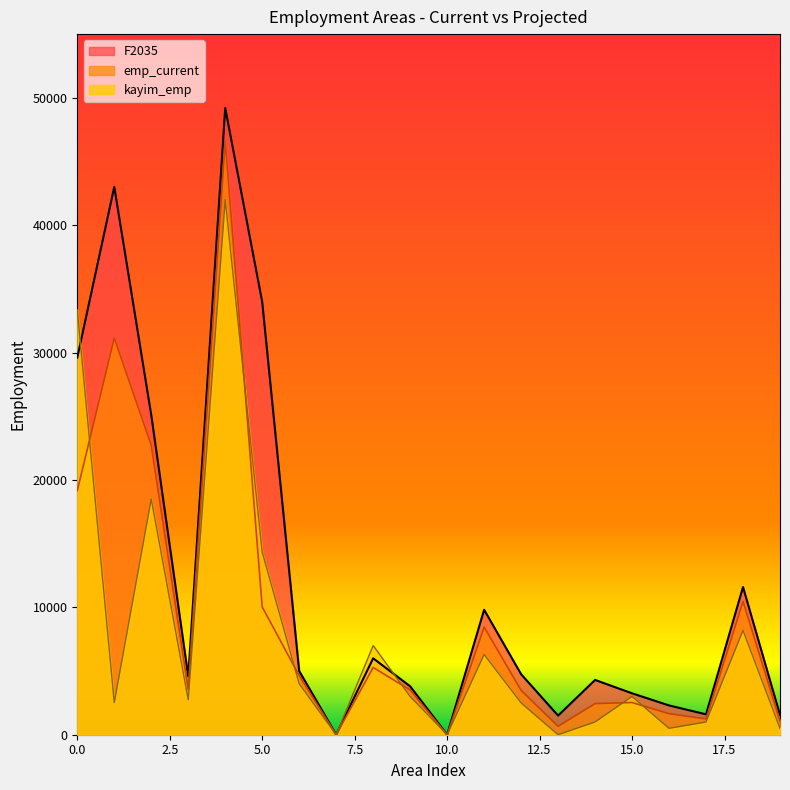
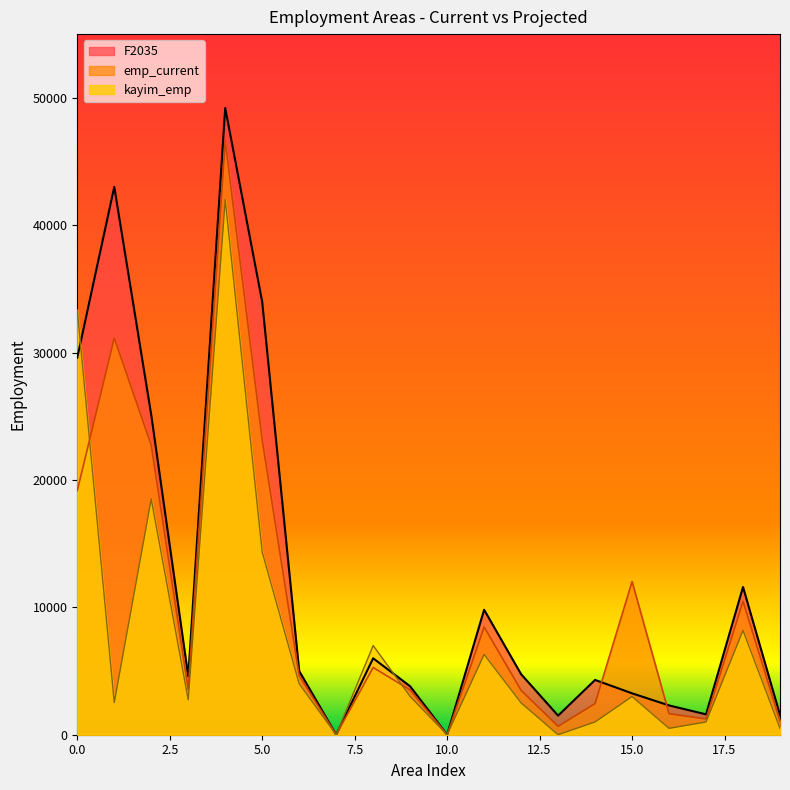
  {
    "F2035": {
      "0.0": 29600,
      "5.0": 34000,
      "15.0": 3300
    },
    "emp_current": {
      "0.0": 19200,
-     "5.0": 10000,
-     "15.0": 2500
+     "5.0": 23100,
+     "15.0": 12000
    },
    "kayim_emp": {
      "0.0": 33400,
      "5.0": 14300,
      "15.0": 3000
    }
  }
